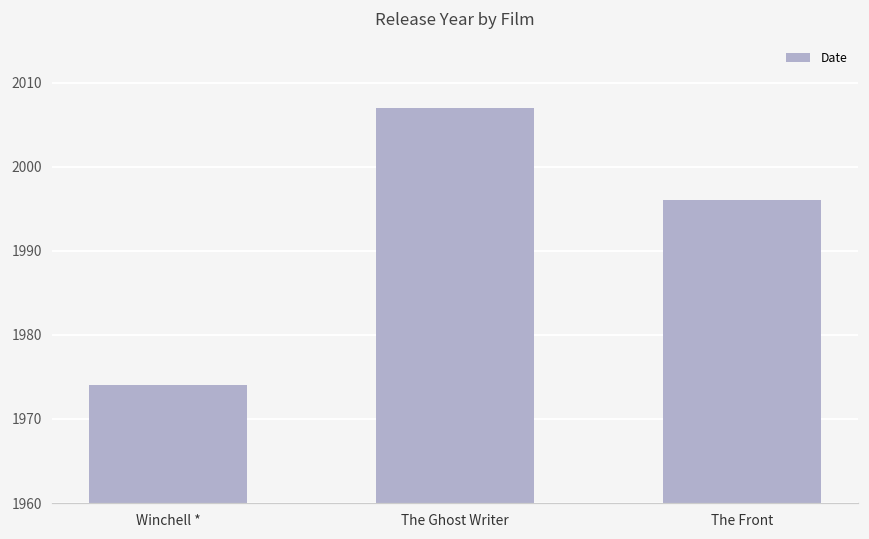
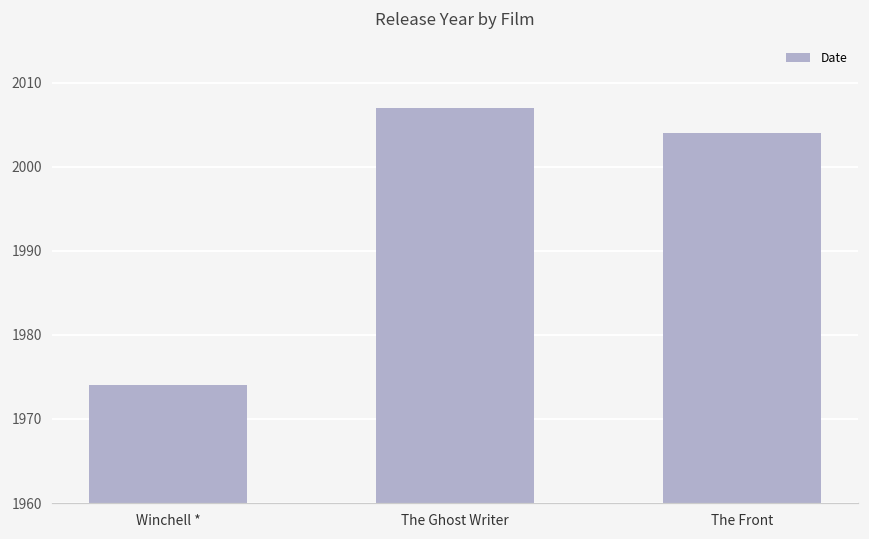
  {
    "Winchell *": 1974,
    "The Ghost Writer": 2007,
-   "The Front": 1996
+   "The Front": 2004
  }
